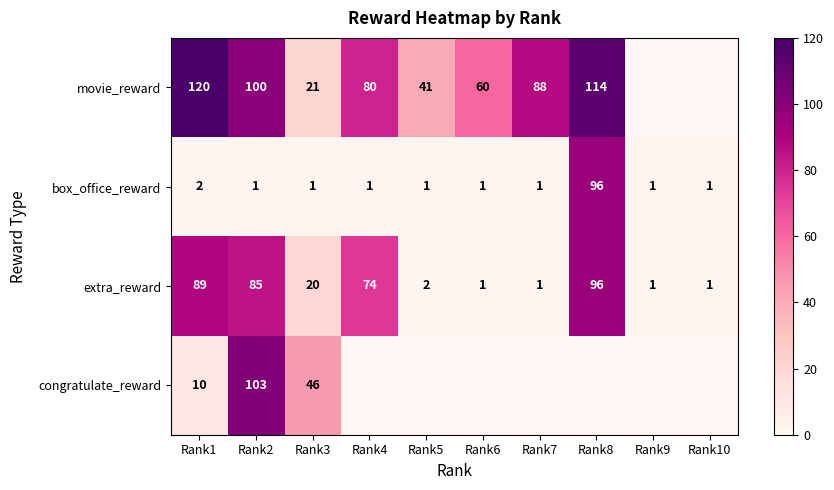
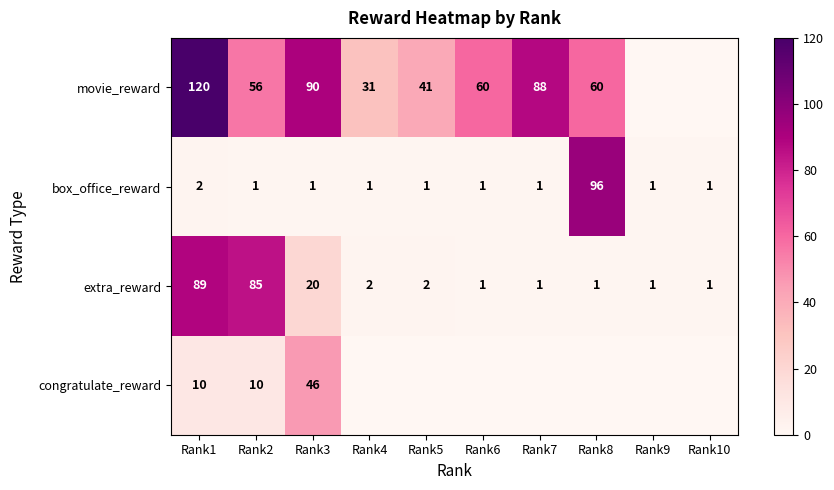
  {
    "movie_reward": {
      "Rank1": 120,
-     "Rank2": 100,
-     "Rank3": 21,
-     "Rank4": 80,
+     "Rank2": 56,
+     "Rank3": 90,
+     "Rank4": 31,
      "Rank5": 41,
      "Rank6": 60,
      "Rank7": 88,
-     "Rank8": 114
+     "Rank8": 60
    },
    "box_office_reward": {
      "Rank1": 2,
      "Rank2": 1,
      "Rank3": 1,
      "Rank4": 1,
      "Rank5": 1,
      "Rank6": 1,
      "Rank7": 1,
      "Rank8": 96,
      "Rank9": 1,
      "Rank10": 1
    },
    "extra_reward": {
      "Rank1": 89,
      "Rank2": 85,
      "Rank3": 20,
-     "Rank4": 74,
+     "Rank4": 2,
      "Rank5": 2,
      "Rank6": 1,
      "Rank7": 1,
-     "Rank8": 96,
+     "Rank8": 1,
      "Rank9": 1,
      "Rank10": 1
    },
    "congratulate_reward": {
      "Rank1": 10,
-     "Rank2": 103,
+     "Rank2": 10,
      "Rank3": 46
    }
  }
